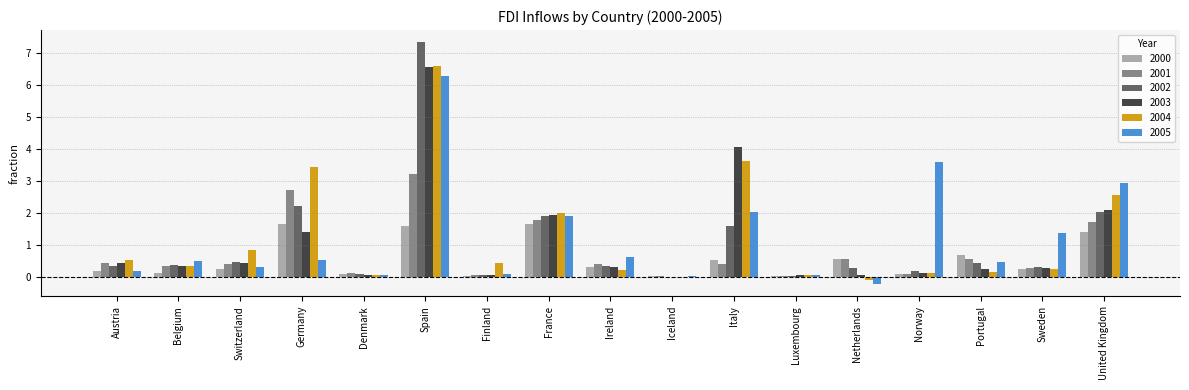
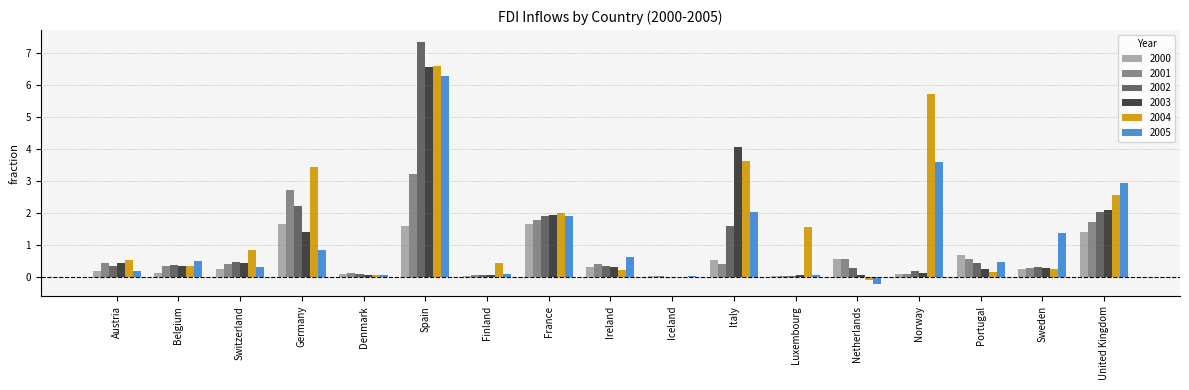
  {
    "2004": {
      "Austria": 0.5,
      "Belgium": 0.3,
      "Switzerland": 0.8,
      "Germany": 3.4,
      "Spain": 6.6,
      "Finland": 0.4,
      "France": 2.0,
      "Ireland": 0.2,
      "Italy": 3.6,
-     "Luxembourg": 0.0,
+     "Luxembourg": 1.5,
      "Netherlands": -0.1,
-     "Norway": 0.1,
+     "Norway": 5.7,
      "Portugal": 0.1,
      "Sweden": 0.3,
      "United Kingdom": 2.6
    },
    "2005": {
      "Austria": 0.2,
      "Belgium": 0.5,
      "Switzerland": 0.3,
-     "Germany": 0.5,
+     "Germany": 0.8,
      "Spain": 6.3,
      "Finland": 0.1,
      "France": 1.9,
      "Ireland": 0.6,
      "Italy": 2.0,
      "Netherlands": -0.2,
      "Norway": 3.6,
      "Portugal": 0.5,
      "Sweden": 1.4,
      "United Kingdom": 2.9
    }
  }
